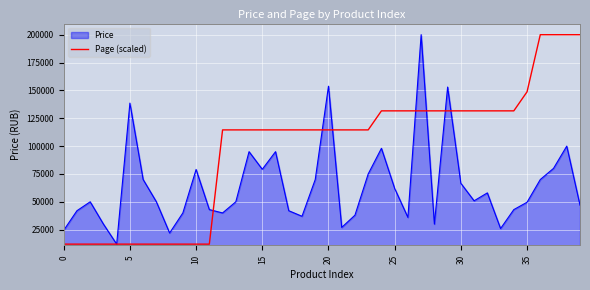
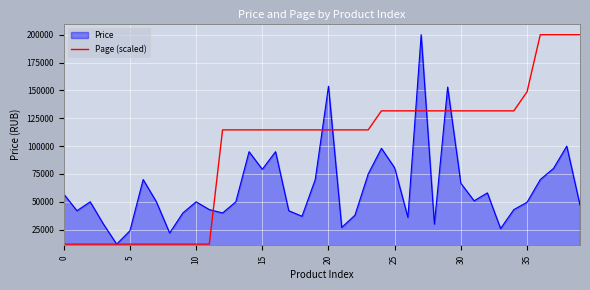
  {
    "Price": {
-     "0": 24000,
-     "5": 139000,
-     "10": 79000,
+     "0": 57000,
+     "5": 24000,
+     "10": 50000,
      "15": 79000,
      "20": 154000,
-     "25": 62000,
+     "25": 80000,
      "30": 67000,
      "35": 50000
    },
    "Page (scaled)": {
      "0": 12000,
      "5": 12000,
      "10": 12000,
      "15": 115000,
      "20": 115000,
      "25": 132000,
      "30": 132000,
      "35": 149000
    }
  }
